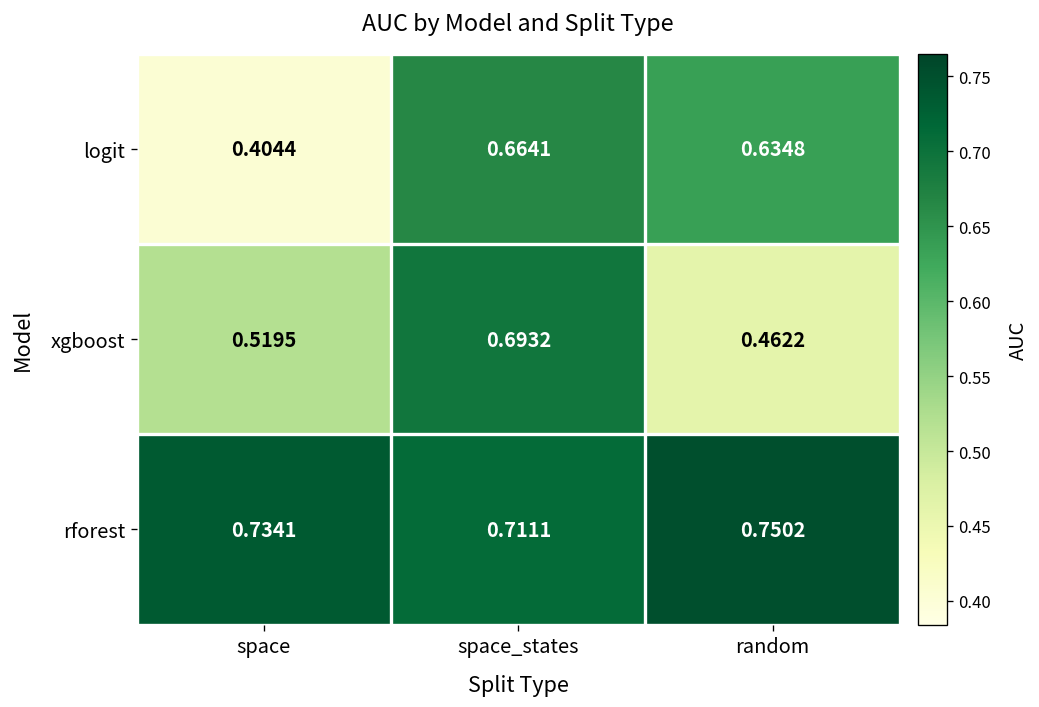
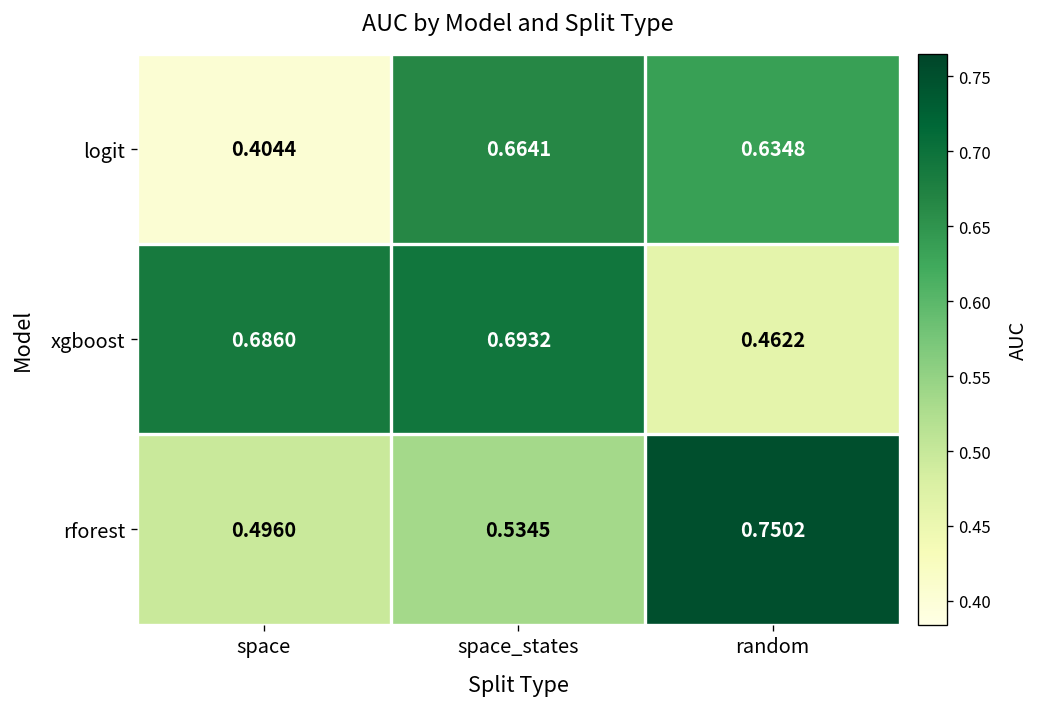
  {
    "logit": {
      "space": 0.4044,
      "space_states": 0.6641,
      "random": 0.6348
    },
    "xgboost": {
-     "space": 0.5195,
+     "space": 0.6860,
      "space_states": 0.6932,
      "random": 0.4622
    },
    "rforest": {
-     "space": 0.7341,
-     "space_states": 0.7111,
+     "space": 0.4960,
+     "space_states": 0.5345,
      "random": 0.7502
    }
  }
